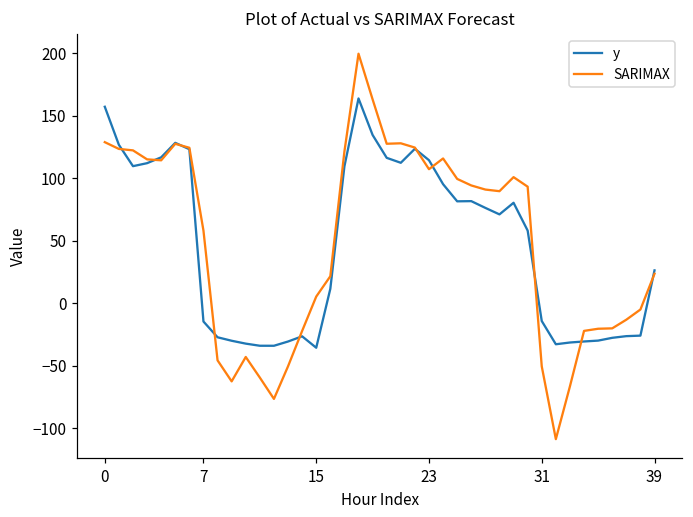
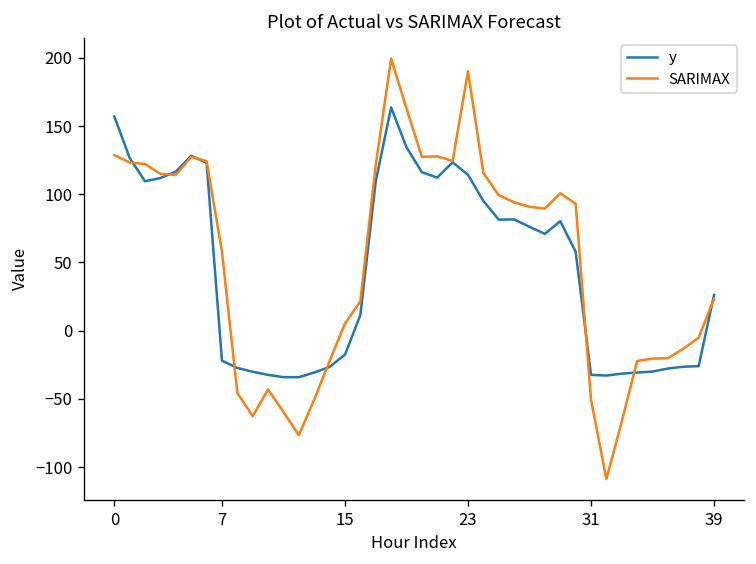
  {
    "y": {
      "0": 157,
-     "7": -15,
-     "15": -36,
+     "7": -22,
+     "15": -18,
      "23": 114,
-     "31": -14,
+     "31": -32,
      "39": 26
    },
    "SARIMAX": {
      "0": 129,
      "7": 58,
      "15": 5,
-     "23": 107,
+     "23": 190,
      "31": -51,
      "39": 23
    }
  }
